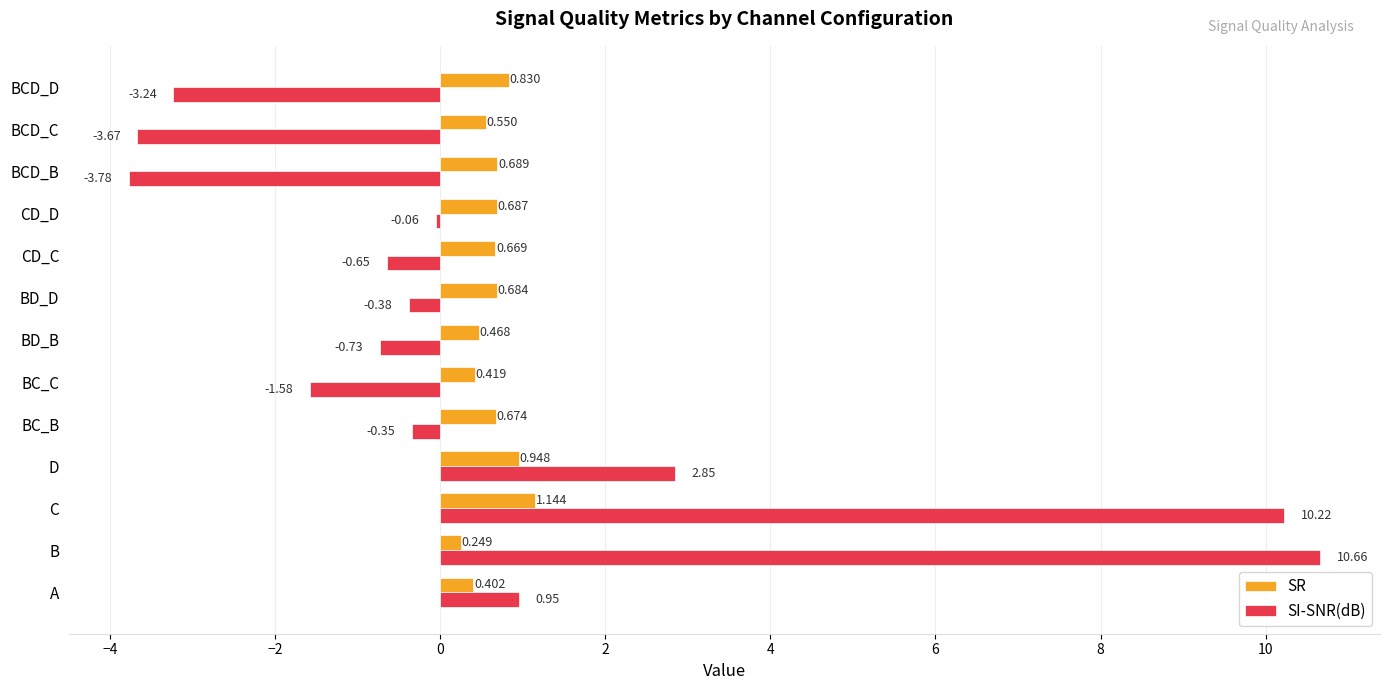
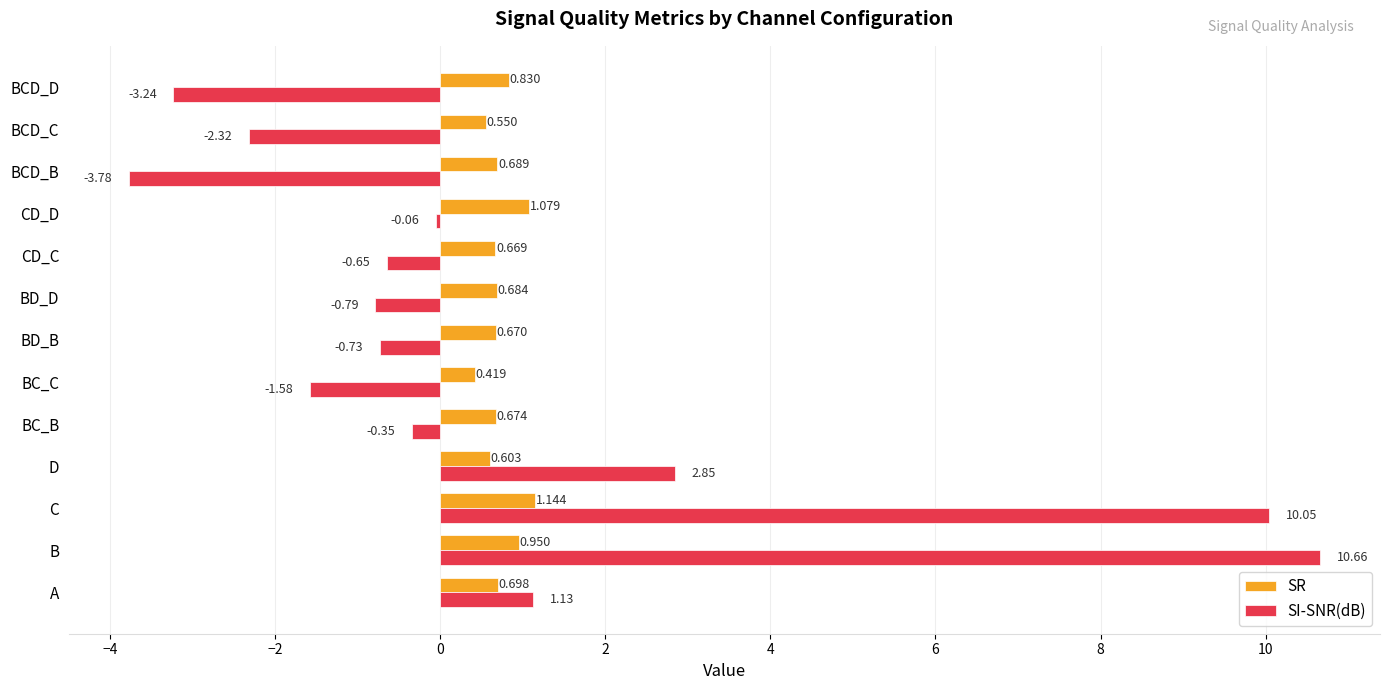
  {
    "SR": {
      "BCD_D": 0.830,
      "BCD_C": 0.550,
      "BCD_B": 0.689,
-     "CD_D": 0.687,
+     "CD_D": 1.079,
      "CD_C": 0.669,
      "BD_D": 0.684,
-     "BD_B": 0.468,
+     "BD_B": 0.670,
      "BC_C": 0.419,
      "BC_B": 0.674,
-     "D": 0.948,
+     "D": 0.603,
      "C": 1.144,
-     "B": 0.249,
-     "A": 0.402
+     "B": 0.950,
+     "A": 0.698
    },
    "SI-SNR(dB)": {
      "BCD_D": -3.24,
-     "BCD_C": -3.67,
+     "BCD_C": -2.32,
      "BCD_B": -3.78,
      "CD_D": -0.06,
      "CD_C": -0.65,
-     "BD_D": -0.38,
+     "BD_D": -0.79,
      "BD_B": -0.73,
      "BC_C": -1.58,
      "BC_B": -0.35,
      "D": 2.85,
-     "C": 10.22,
+     "C": 10.05,
      "B": 10.66,
-     "A": 0.95
+     "A": 1.13
    }
  }
